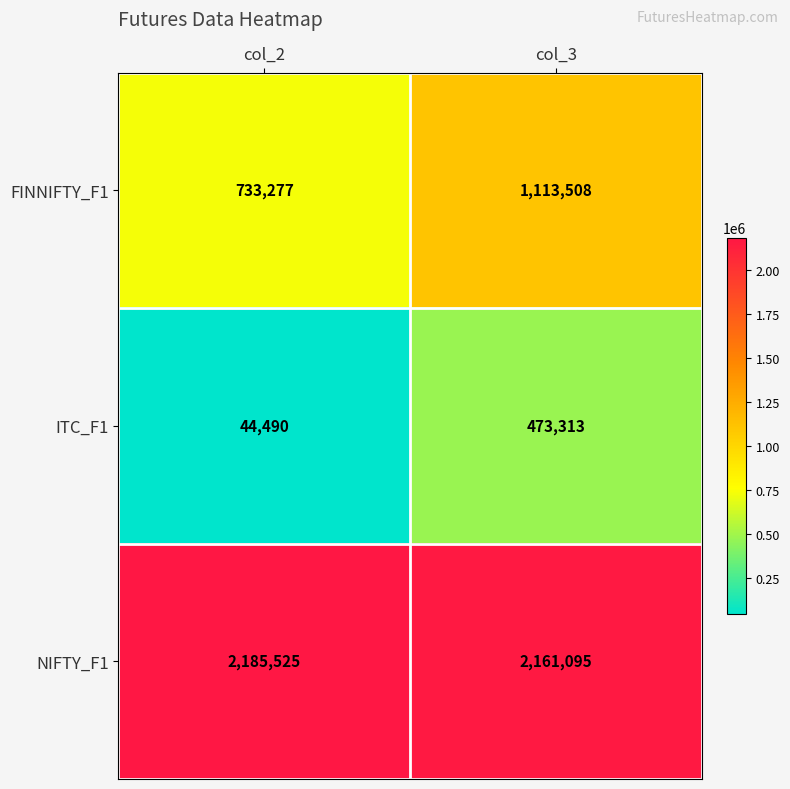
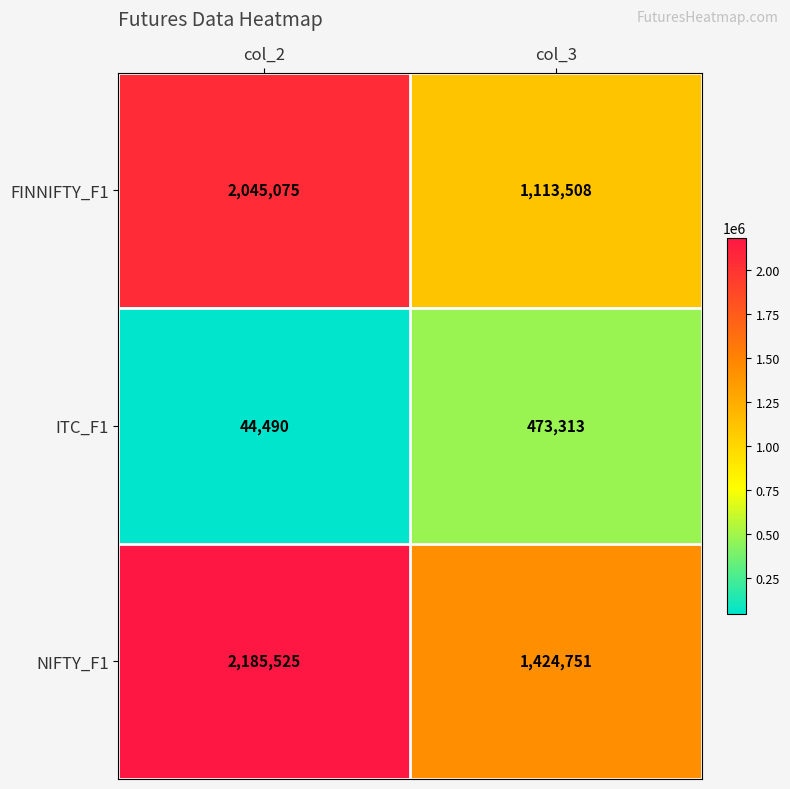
  {
    "FINNIFTY_F1": {
-     "col_2": "733,277",
+     "col_2": "2,045,075",
      "col_3": "1,113,508"
    },
    "ITC_F1": {
      "col_2": "44,490",
      "col_3": "473,313"
    },
    "NIFTY_F1": {
      "col_2": "2,185,525",
-     "col_3": "2,161,095"
+     "col_3": "1,424,751"
    }
  }
